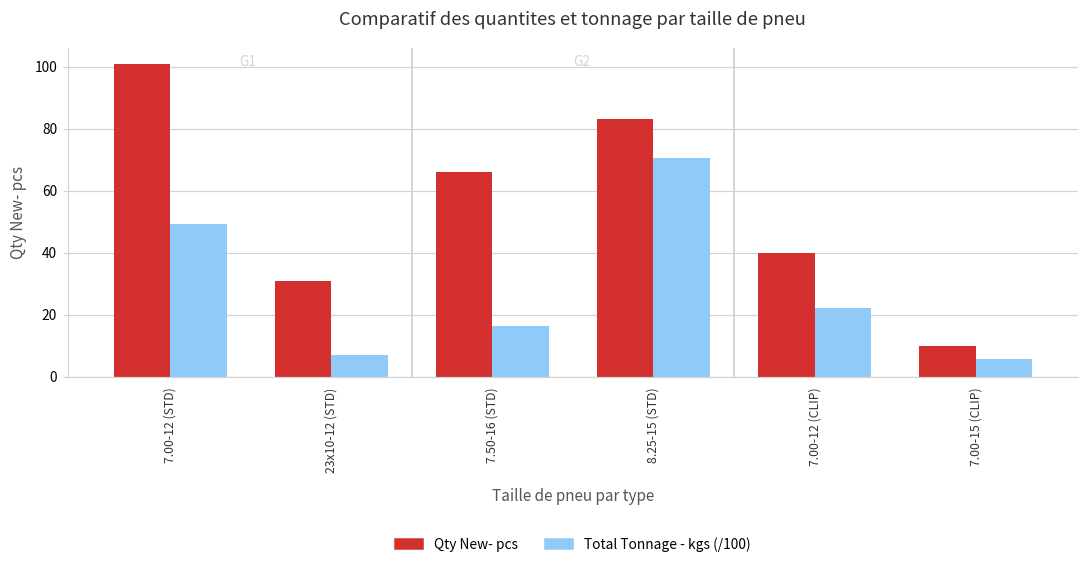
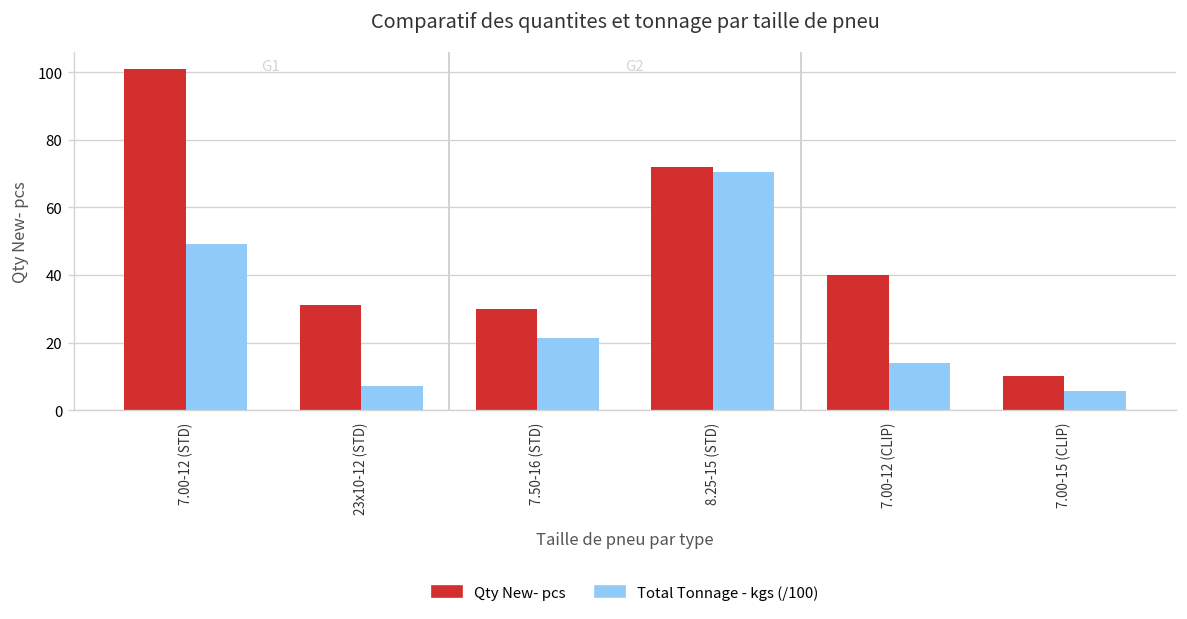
  {
    "Qty New- pcs": {
      "7.00-12 (STD)": 101,
      "23x10-12 (STD)": 31,
-     "7.50-16 (STD)": 66,
-     "8.25-15 (STD)": 83,
+     "7.50-16 (STD)": 30,
+     "8.25-15 (STD)": 72,
      "7.00-12 (CLIP)": 40,
      "7.00-15 (CLIP)": 10
    },
    "Total Tonnage - kgs (/100)": {
      "7.00-12 (STD)": 49,
      "23x10-12 (STD)": 7,
-     "7.50-16 (STD)": 16,
+     "7.50-16 (STD)": 22,
      "8.25-15 (STD)": 71,
-     "7.00-12 (CLIP)": 22,
+     "7.00-12 (CLIP)": 14,
      "7.00-15 (CLIP)": 6
    }
  }
